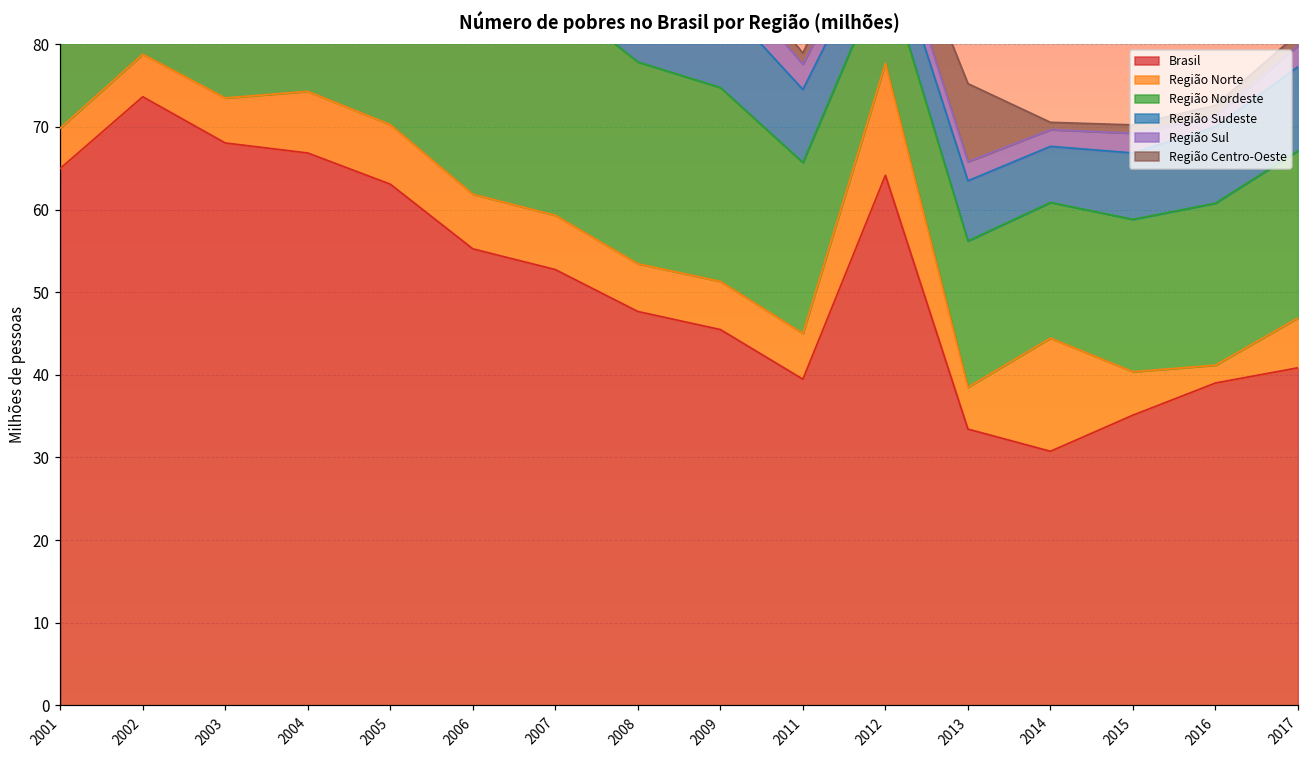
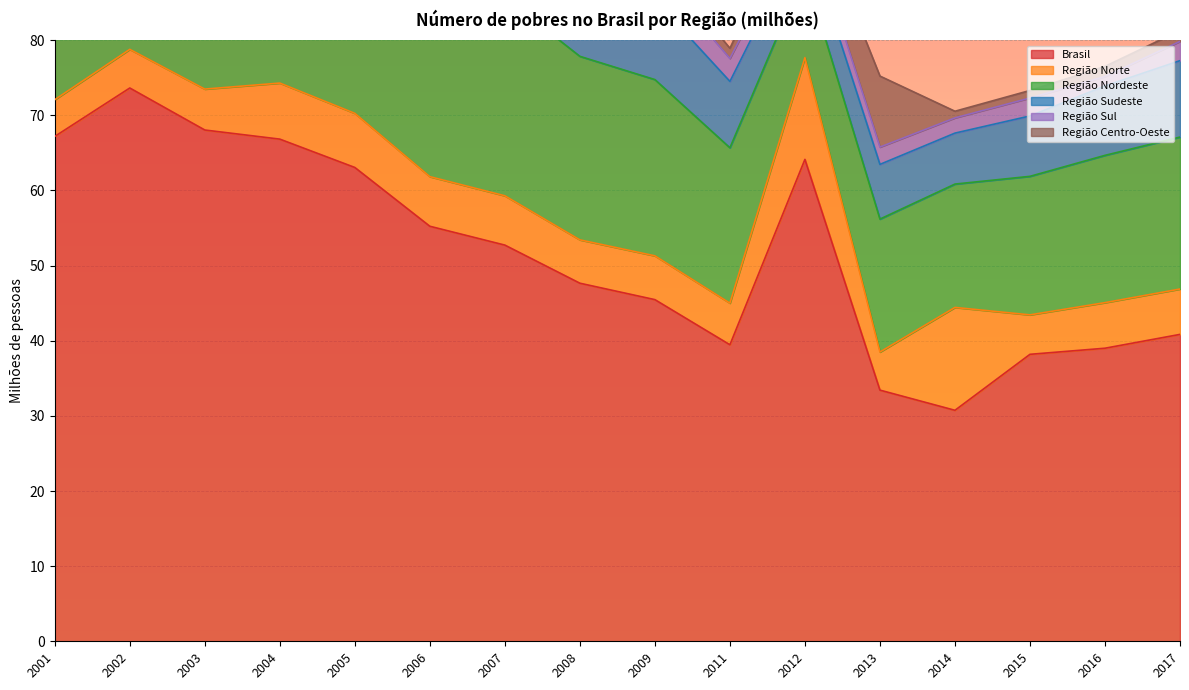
  {
    "Brasil": {
-     "2001": 65,
+     "2001": 67,
      "2002": 74,
      "2003": 68,
      "2004": 67,
      "2005": 63,
      "2006": 55,
      "2007": 53,
      "2008": 48,
      "2009": 45,
      "2011": 39,
      "2012": 64,
      "2013": 33,
      "2014": 31,
-     "2015": 35,
+     "2015": 38,
      "2016": 39,
      "2017": 41
    },
    "Região Norte": {
      "2001": 5,
      "2002": 5,
      "2003": 5,
      "2004": 7,
      "2005": 7,
      "2006": 7,
      "2007": 7,
      "2008": 6,
      "2009": 6,
      "2011": 6,
      "2012": 14,
      "2013": 5,
      "2014": 14,
      "2015": 5,
-     "2016": 2,
+     "2016": 6,
      "2017": 6
    },
    "Região Nordeste": {
      "2008": 24,
      "2009": 23,
      "2011": 21,
      "2013": 18,
      "2014": 16,
      "2015": 18,
      "2016": 20,
      "2017": 20
    },
    "Região Sudeste": {
      "2011": 9,
      "2013": 7,
      "2014": 7,
      "2017": 10
    },
    "Região Sul": {
      "2011": 3,
      "2013": 2,
      "2014": 2,
      "2017": 3
    },
    "Região Centro-Oeste": {
      "2011": 1,
      "2013": 9,
      "2014": 1
    }
  }
